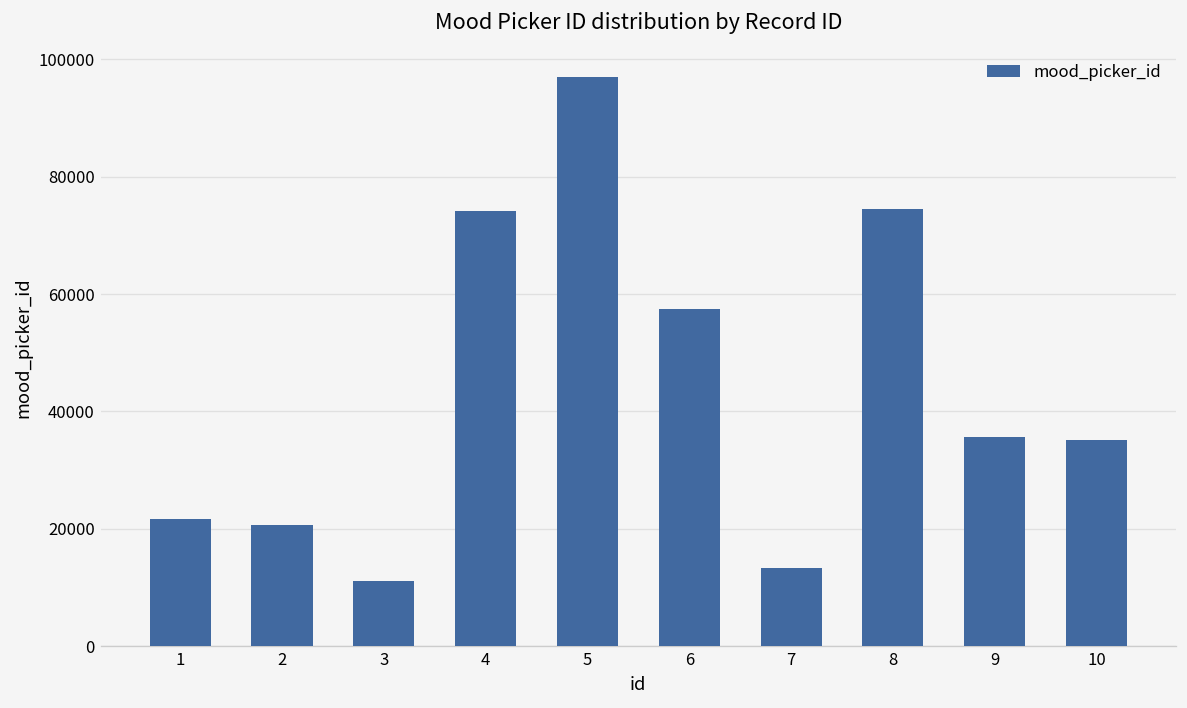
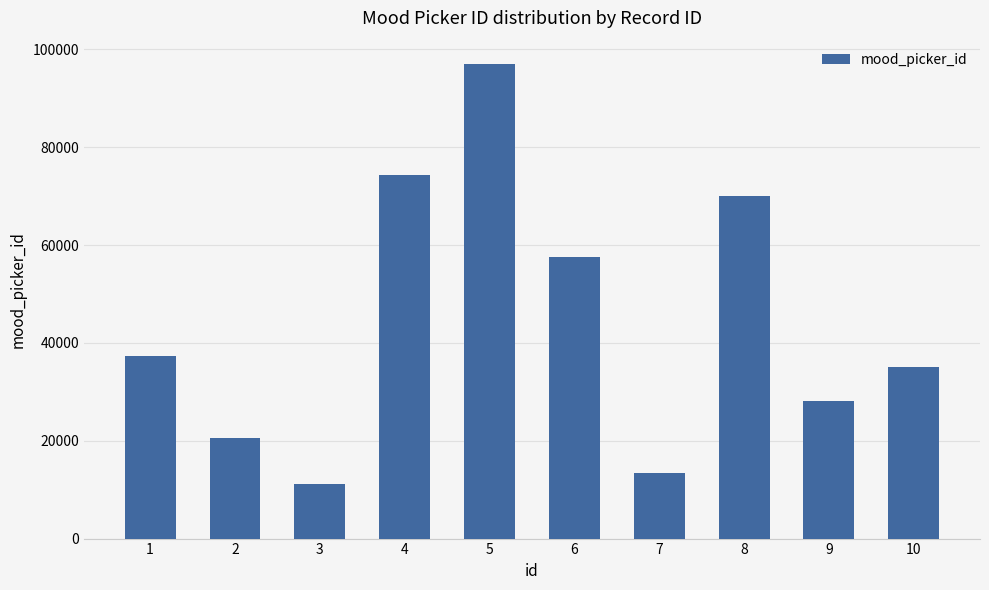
  {
-   "1": 22000,
+   "1": 37000,
    "2": 21000,
    "3": 11000,
    "4": 74000,
    "5": 97000,
    "6": 57000,
    "7": 13000,
-   "8": 74000,
-   "9": 36000,
+   "8": 70000,
+   "9": 28000,
    "10": 35000
  }
